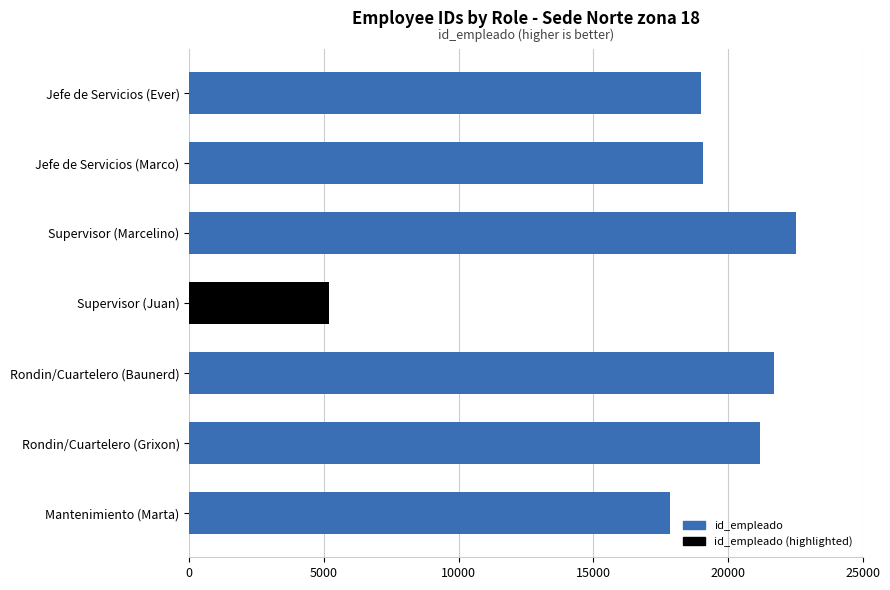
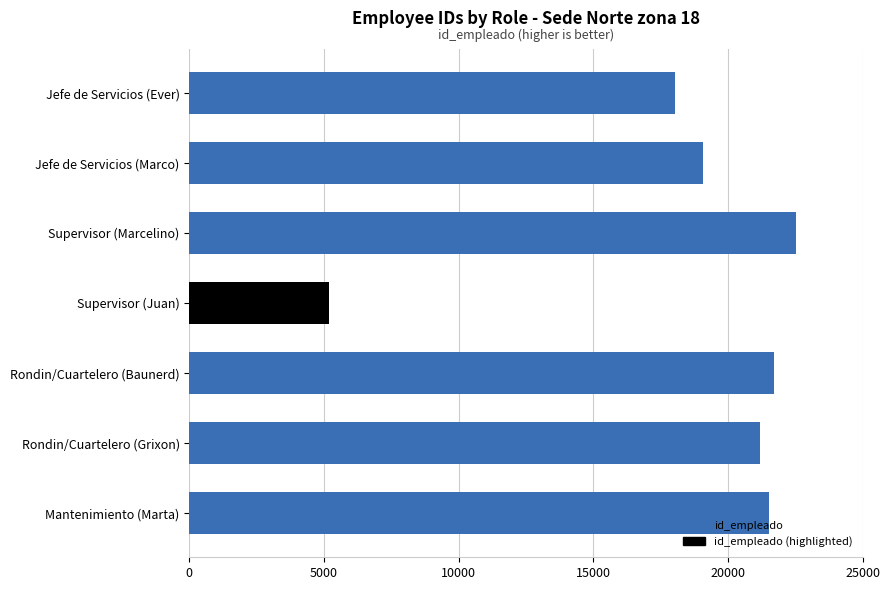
  {
-   "Jefe de Servicios (Ever)": 19000,
+   "Jefe de Servicios (Ever)": 18000,
    "Jefe de Servicios (Marco)": 19100,
    "Supervisor (Marcelino)": 22500,
    "Supervisor (Juan)": 5200,
    "Rondin/Cuartelero (Baunerd)": 21700,
    "Rondin/Cuartelero (Grixon)": 21200,
-   "Mantenimiento (Marta)": 17900
+   "Mantenimiento (Marta)": 21500
  }
